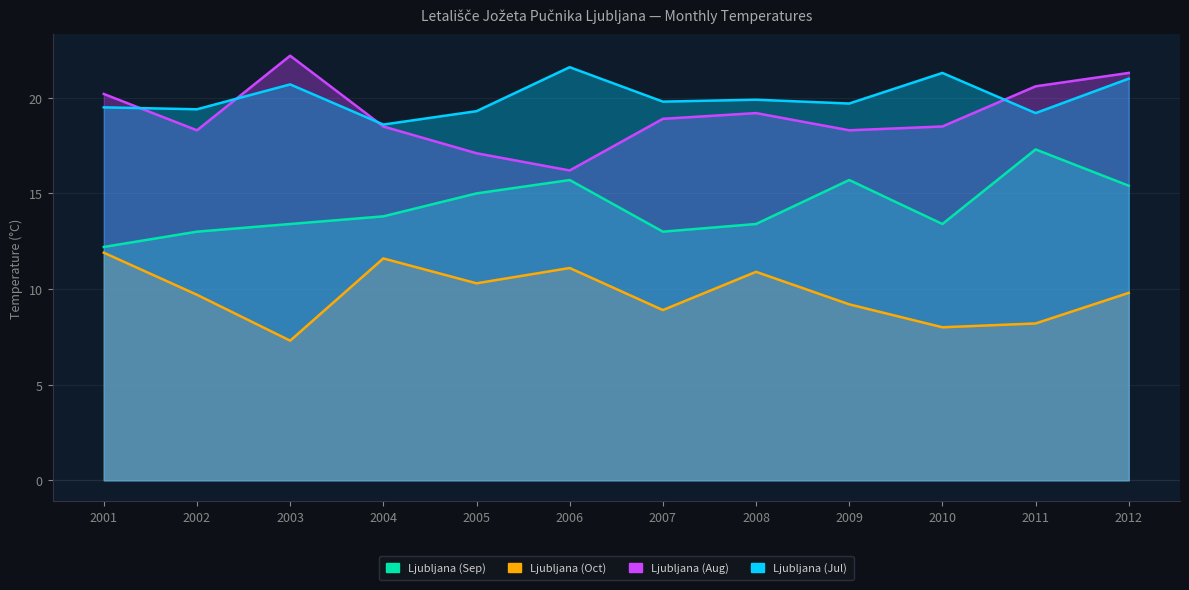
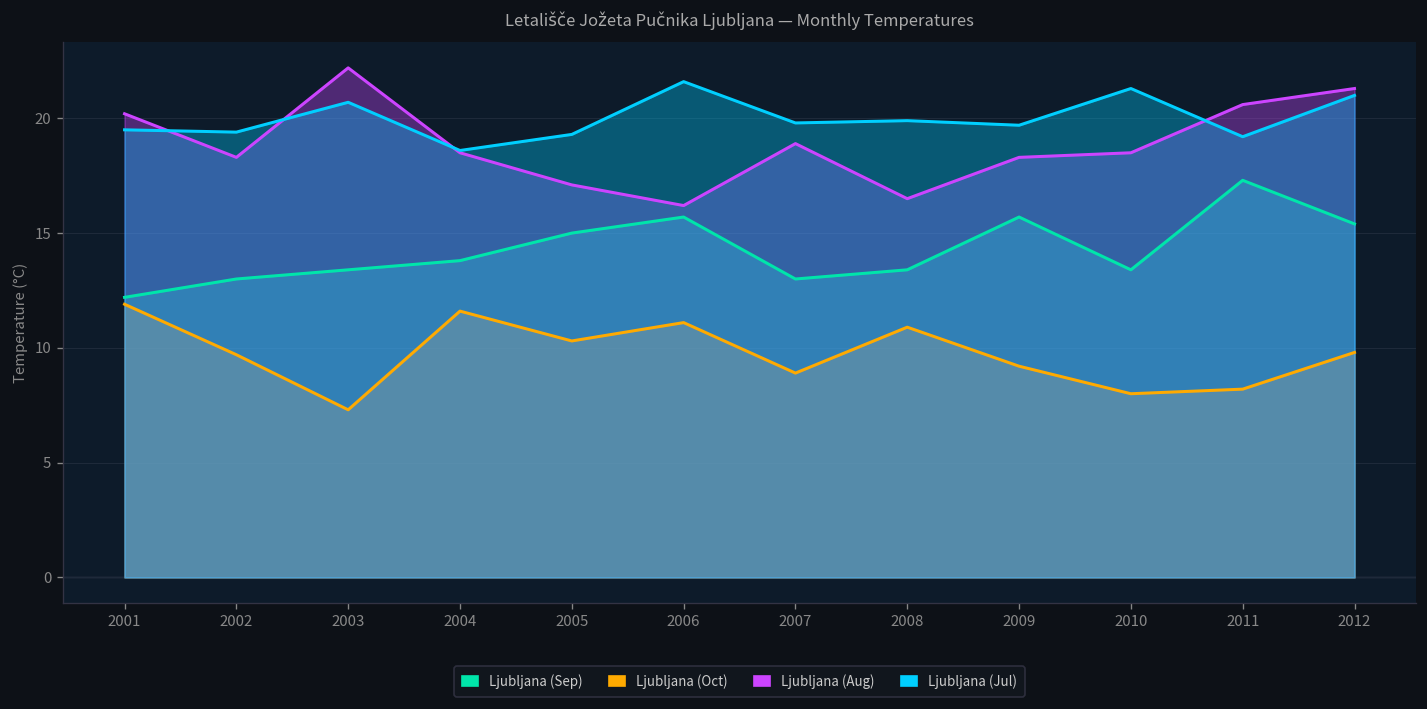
  {
    "Ljubljana (Oct)": {
      "2001": 11.9,
      "2002": 9.7,
      "2003": 7.3,
      "2004": 11.6,
      "2005": 10.3,
      "2006": 11.1,
      "2007": 8.9,
      "2008": 10.9,
      "2009": 9.2,
      "2010": 8.0,
      "2011": 8.2,
      "2012": 9.8
    },
    "Ljubljana (Aug)": {
      "2001": 20.2,
      "2002": 18.3,
      "2003": 22.2,
      "2005": 17.1,
      "2006": 16.2,
      "2007": 18.9,
-     "2008": 19.2,
+     "2008": 16.5,
      "2009": 18.3,
      "2010": 18.5,
      "2011": 20.6,
      "2012": 21.3
    }
  }
